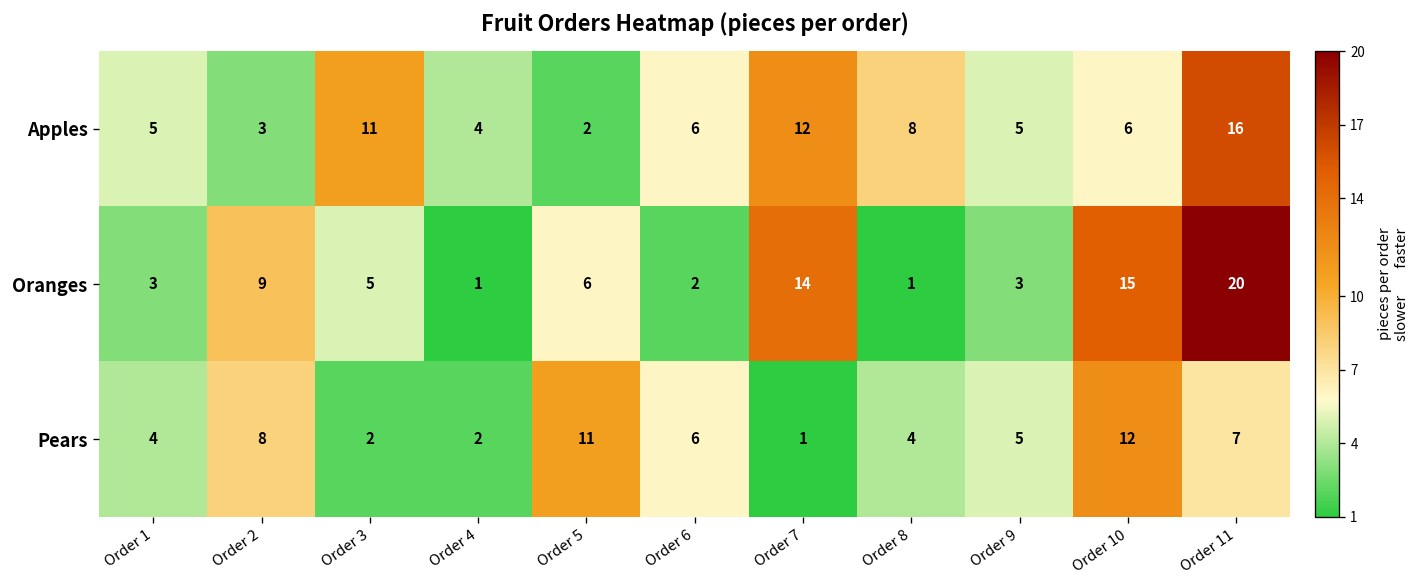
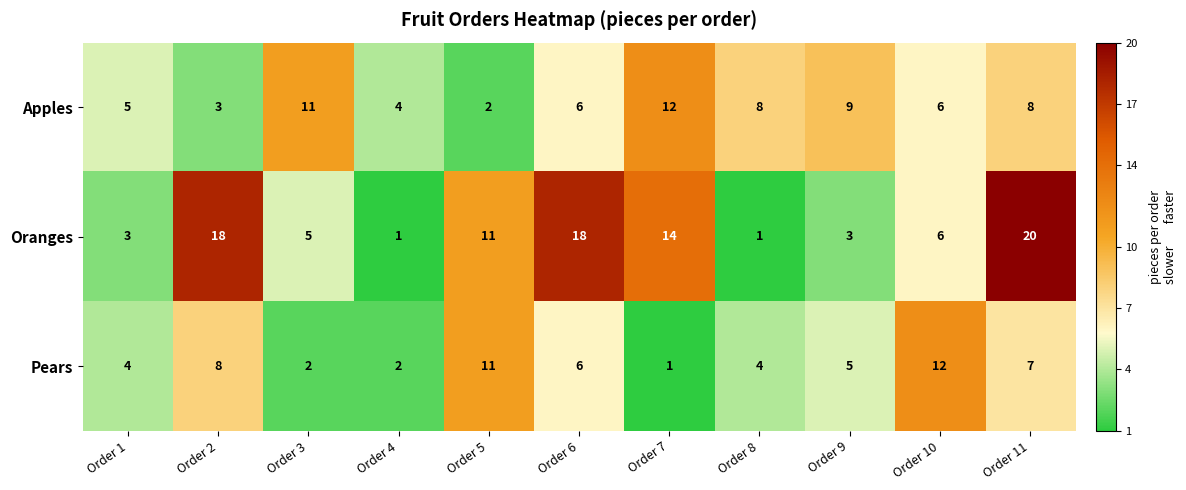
  {
    "Apples": {
      "Order 1": 5,
      "Order 2": 3,
      "Order 3": 11,
      "Order 4": 4,
      "Order 5": 2,
      "Order 6": 6,
      "Order 7": 12,
      "Order 8": 8,
-     "Order 9": 5,
+     "Order 9": 9,
      "Order 10": 6,
-     "Order 11": 16
+     "Order 11": 8
    },
    "Oranges": {
      "Order 1": 3,
-     "Order 2": 9,
+     "Order 2": 18,
      "Order 3": 5,
      "Order 4": 1,
-     "Order 5": 6,
-     "Order 6": 2,
+     "Order 5": 11,
+     "Order 6": 18,
      "Order 7": 14,
      "Order 8": 1,
      "Order 9": 3,
-     "Order 10": 15,
+     "Order 10": 6,
      "Order 11": 20
    },
    "Pears": {
      "Order 1": 4,
      "Order 2": 8,
      "Order 3": 2,
      "Order 4": 2,
      "Order 5": 11,
      "Order 6": 6,
      "Order 7": 1,
      "Order 8": 4,
      "Order 9": 5,
      "Order 10": 12,
      "Order 11": 7
    }
  }
